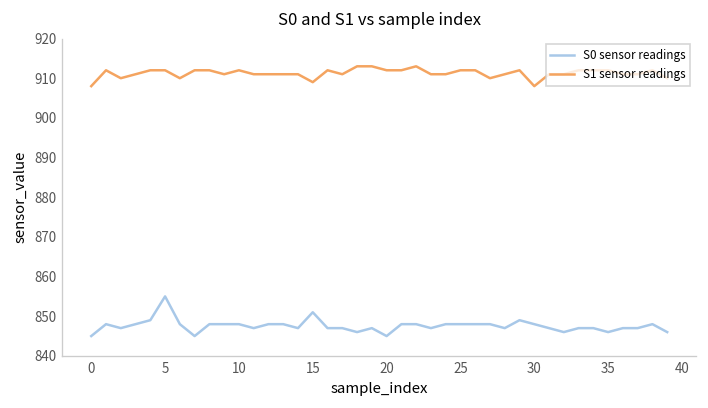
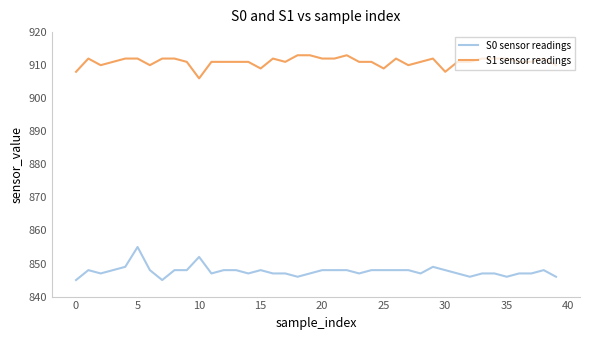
  {
    "S0 sensor readings": {
      "0": 845,
      "5": 855,
-     "10": 848,
-     "15": 851,
-     "20": 845,
+     "10": 852,
+     "15": 848,
+     "20": 848,
      "25": 848,
      "30": 848,
      "35": 846
    },
    "S1 sensor readings": {
      "0": 908,
      "5": 912,
-     "10": 912,
+     "10": 906,
      "15": 909,
      "20": 912,
-     "25": 912,
+     "25": 909,
      "30": 908
    }
  }
